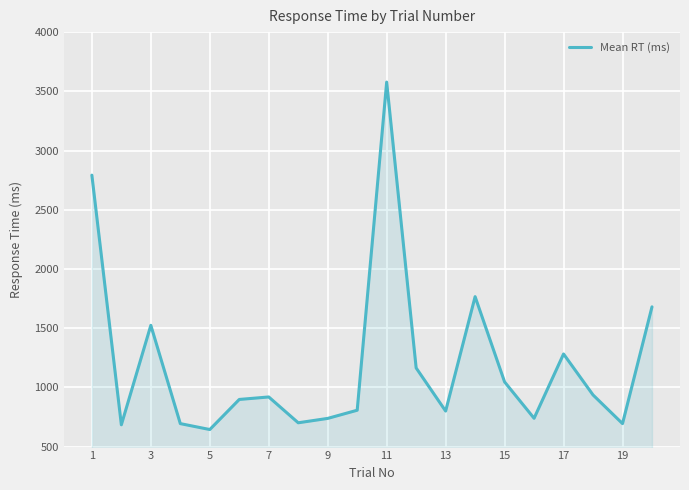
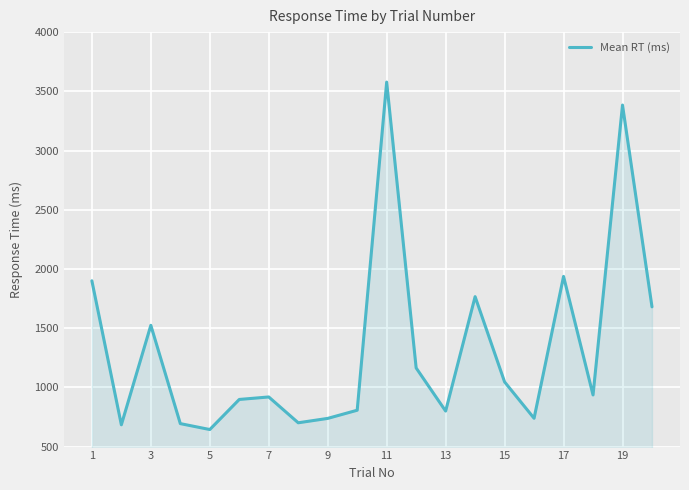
  {
-   "1": 2790,
+   "1": 1900,
    "3": 1520,
    "5": 640,
    "7": 920,
    "9": 740,
    "11": 3580,
    "13": 800,
    "15": 1050,
-   "17": 1280,
-   "19": 690
+   "17": 1940,
+   "19": 3380
  }
